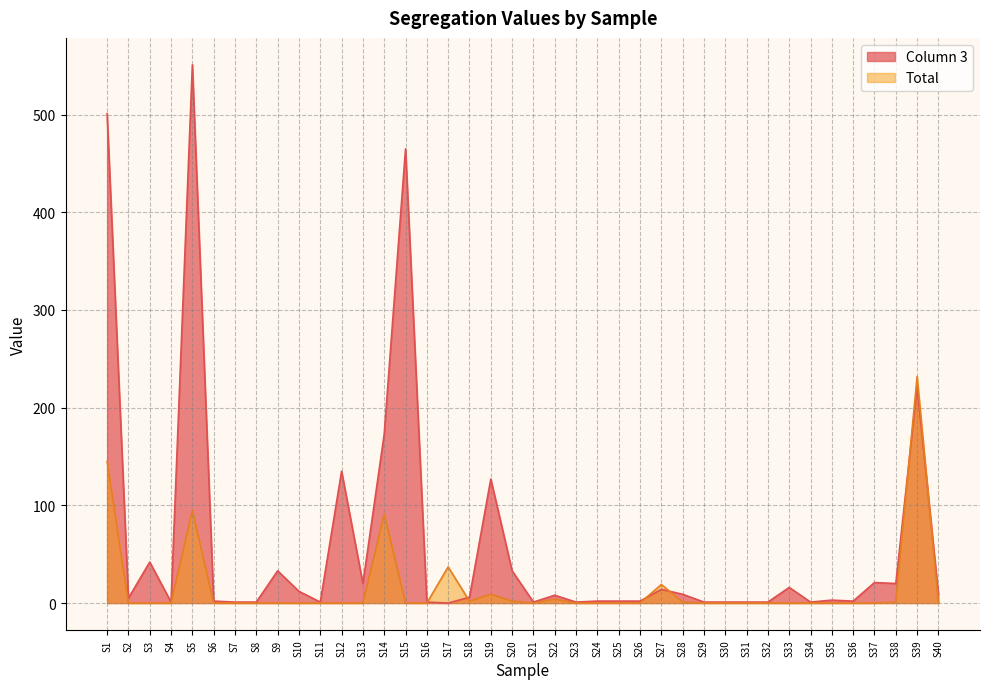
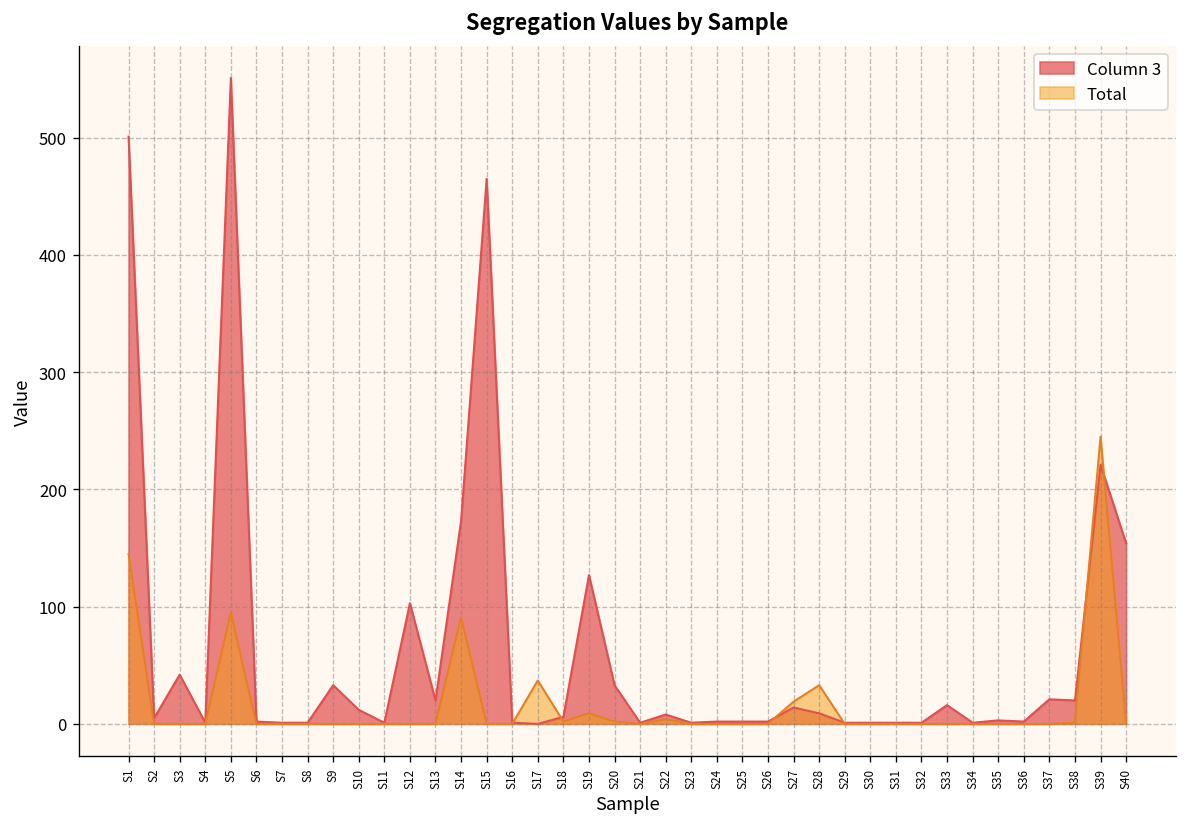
  {
    "Column 3": {
      "S1": 500,
      "S2": 10,
      "S3": 40,
      "S5": 550,
      "S9": 30,
      "S10": 10,
-     "S12": 140,
+     "S12": 100,
      "S13": 20,
      "S14": 170,
      "S15": 470,
      "S17": 0,
      "S18": 10,
      "S19": 130,
      "S20": 30,
      "S22": 10,
      "S27": 10,
      "S28": 10,
      "S33": 20,
      "S35": 0,
      "S37": 20,
      "S38": 20,
      "S39": 220,
-     "S40": 10
+     "S40": 150
    },
    "Total": {
      "S1": 150,
      "S2": 0,
      "S3": 0,
      "S5": 100,
      "S9": 0,
      "S10": 0,
      "S12": 0,
      "S13": 0,
      "S14": 90,
      "S15": 0,
      "S17": 40,
      "S18": 0,
      "S19": 10,
      "S20": 0,
      "S22": 0,
      "S27": 20,
-     "S28": 0,
+     "S28": 30,
      "S33": 0,
      "S35": 0,
      "S37": 0,
      "S38": 0,
-     "S39": 230,
+     "S39": 250,
      "S40": 0
    }
  }
